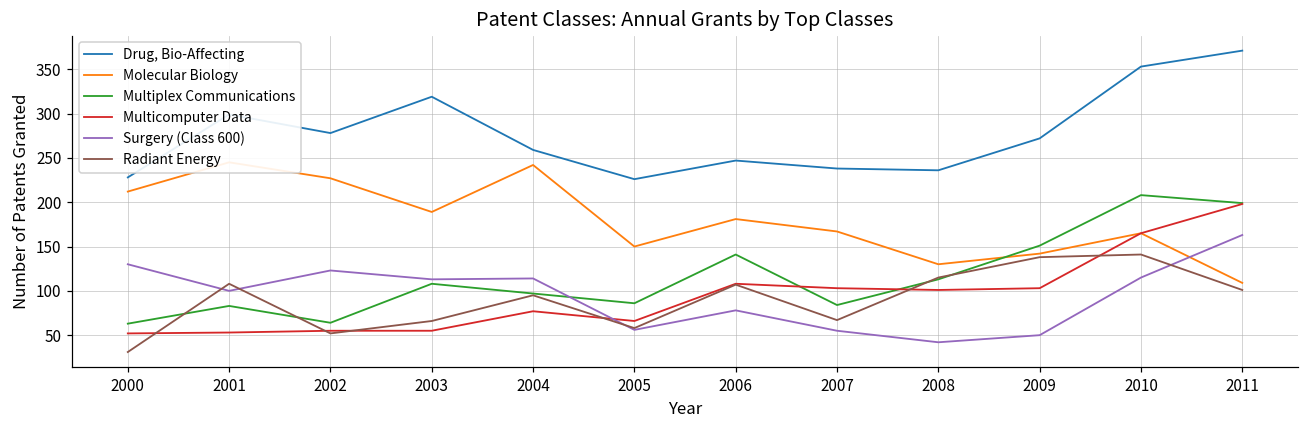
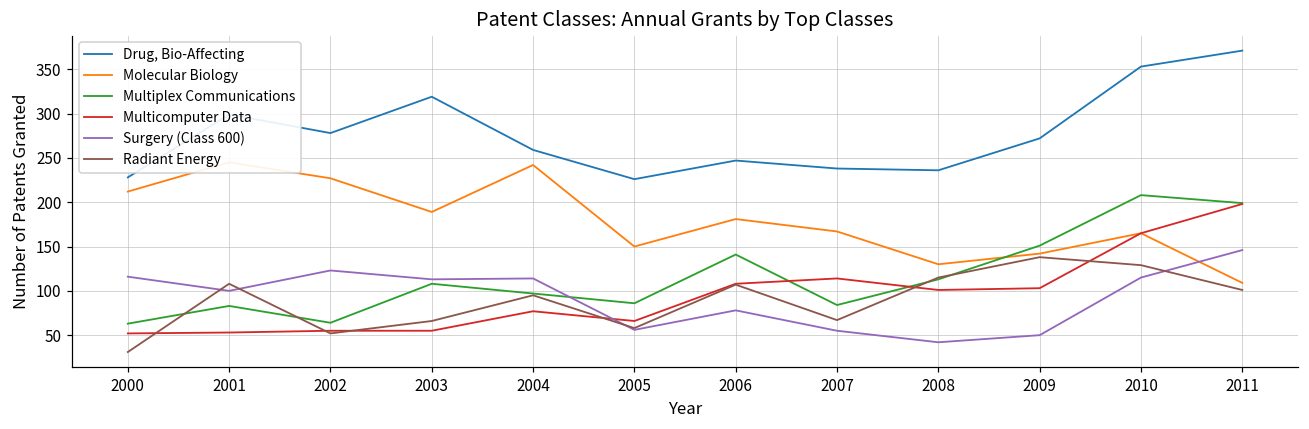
  {
    "Drug, Bio-Affecting": {
      "2000": 230,
      "2002": 280,
      "2003": 320,
      "2004": 260,
      "2005": 230,
      "2006": 250,
      "2007": 240,
      "2008": 240,
      "2009": 270,
      "2010": 350,
      "2011": 370
    },
    "Molecular Biology": {
      "2000": 210,
      "2002": 230,
      "2003": 190,
      "2004": 240,
      "2005": 150,
      "2006": 180,
      "2007": 170,
      "2008": 130,
      "2009": 140,
      "2011": 110
    },
    "Multiplex Communications": {
      "2000": 60,
      "2001": 80,
      "2002": 60,
      "2003": 110,
      "2005": 90,
      "2006": 140,
      "2007": 80,
      "2009": 150,
      "2010": 210
    },
    "Multicomputer Data": {
      "2000": 50,
      "2001": 50,
      "2003": 60,
      "2004": 80,
      "2005": 70,
-     "2007": 100,
+     "2007": 110,
      "2008": 100,
      "2009": 100
    },
    "Surgery (Class 600)": {
-     "2000": 130,
+     "2000": 120,
      "2001": 100,
      "2002": 120,
      "2003": 110,
      "2004": 110,
      "2006": 80,
      "2007": 60,
      "2008": 40,
      "2009": 50,
      "2010": 120,
-     "2011": 160
+     "2011": 150
    },
    "Radiant Energy": {
      "2000": 30,
      "2001": 110,
      "2003": 70,
      "2007": 70,
      "2009": 140,
-     "2010": 140,
+     "2010": 130,
      "2011": 100
    }
  }
